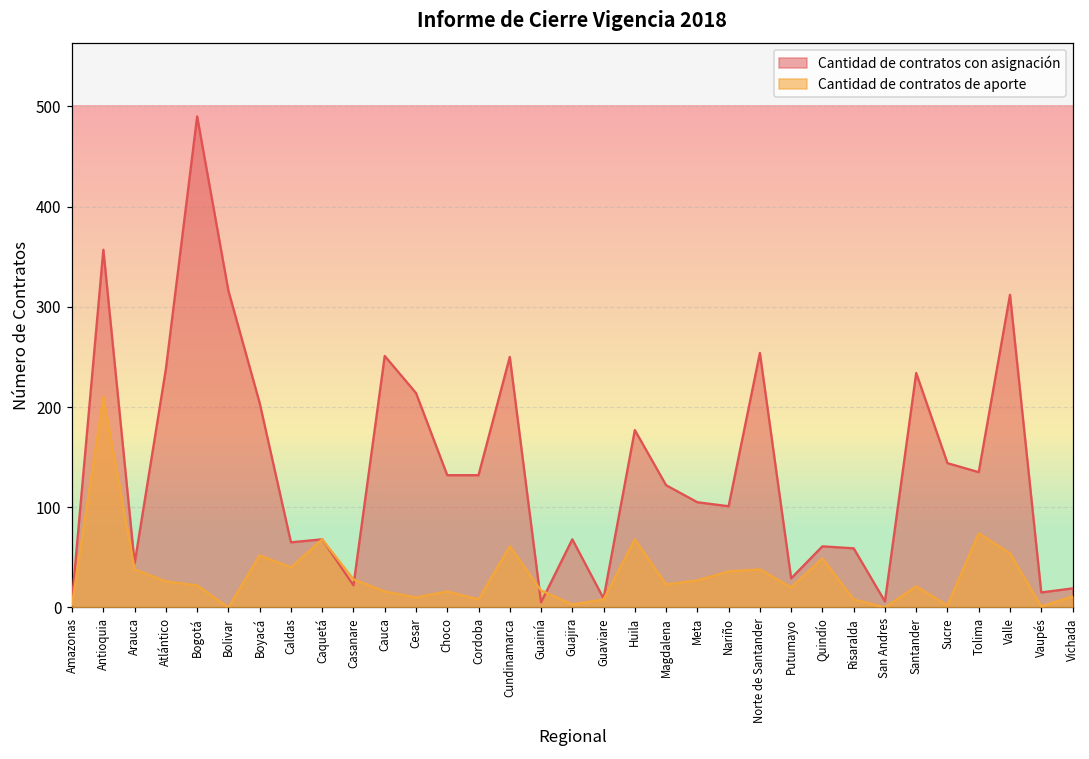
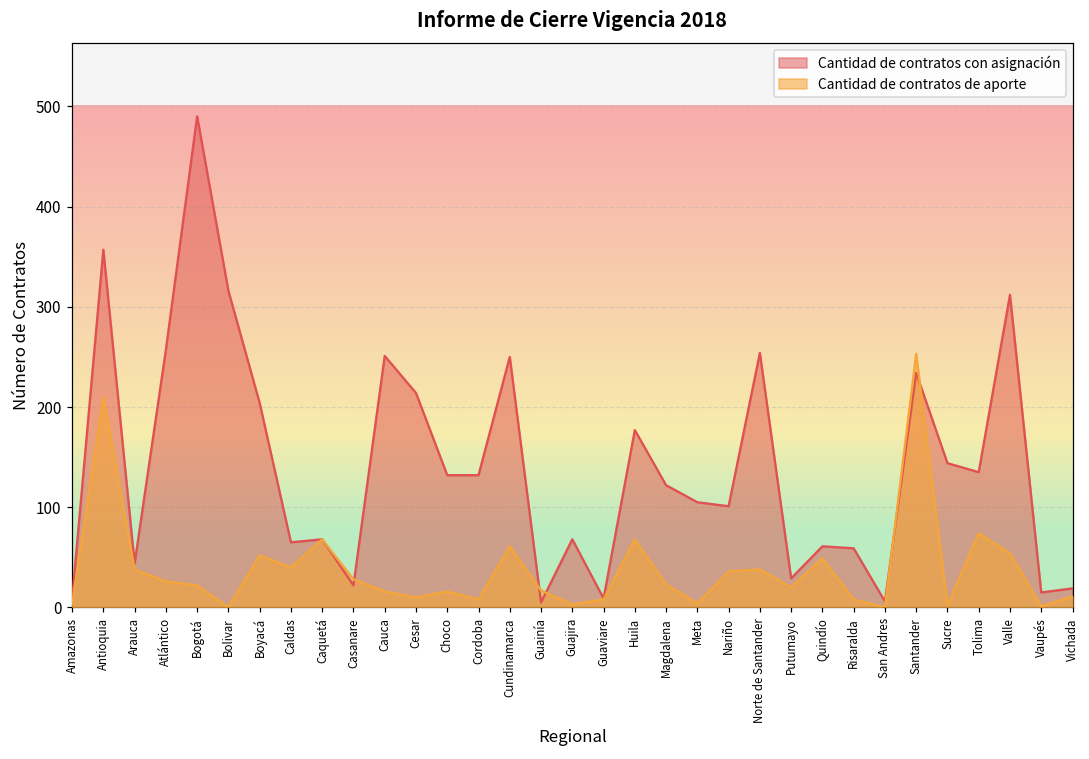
  {
    "Cantidad de contratos con asignación": {
      "Amazonas": 10,
      "Antioquia": 360,
      "Arauca": 40,
-     "Atlántico": 240,
+     "Atlántico": 260,
      "Bogotá": 490,
      "Bolivar": 320,
      "Boyacá": 200,
      "Caldas": 70,
      "Casanare": 20,
      "Cauca": 250,
      "Cesar": 210,
      "Choco": 130,
      "Cordoba": 130,
      "Cundinamarca": 250,
      "Guainía": 10,
      "Guajira": 70,
      "Huila": 180,
      "Magdalena": 120,
      "Meta": 110,
      "Nariño": 100,
      "Norte de Santander": 250,
      "Putumayo": 30,
      "Quindío": 60,
      "Risaralda": 60,
      "San Andres": 10,
      "Santander": 230,
      "Sucre": 140,
      "Tolima": 140,
      "Valle": 310,
      "Vaupés": 20,
      "Vichada": 20
    },
    "Cantidad de contratos de aporte": {
      "Amazonas": 0,
      "Antioquia": 210,
      "Arauca": 40,
      "Atlántico": 30,
      "Bogotá": 20,
      "Bolivar": 0,
      "Boyacá": 50,
      "Caldas": 40,
      "Casanare": 30,
      "Cauca": 20,
      "Cesar": 10,
      "Choco": 20,
      "Cordoba": 10,
      "Cundinamarca": 60,
      "Guainía": 20,
      "Guajira": 0,
      "Huila": 70,
      "Magdalena": 20,
-     "Meta": 30,
+     "Meta": 0,
      "Nariño": 40,
      "Norte de Santander": 40,
      "Putumayo": 20,
      "Quindío": 50,
      "Risaralda": 10,
      "San Andres": 0,
-     "Santander": 20,
+     "Santander": 250,
      "Sucre": 0,
      "Tolima": 70,
      "Valle": 50,
      "Vaupés": 0,
      "Vichada": 10
    }
  }
